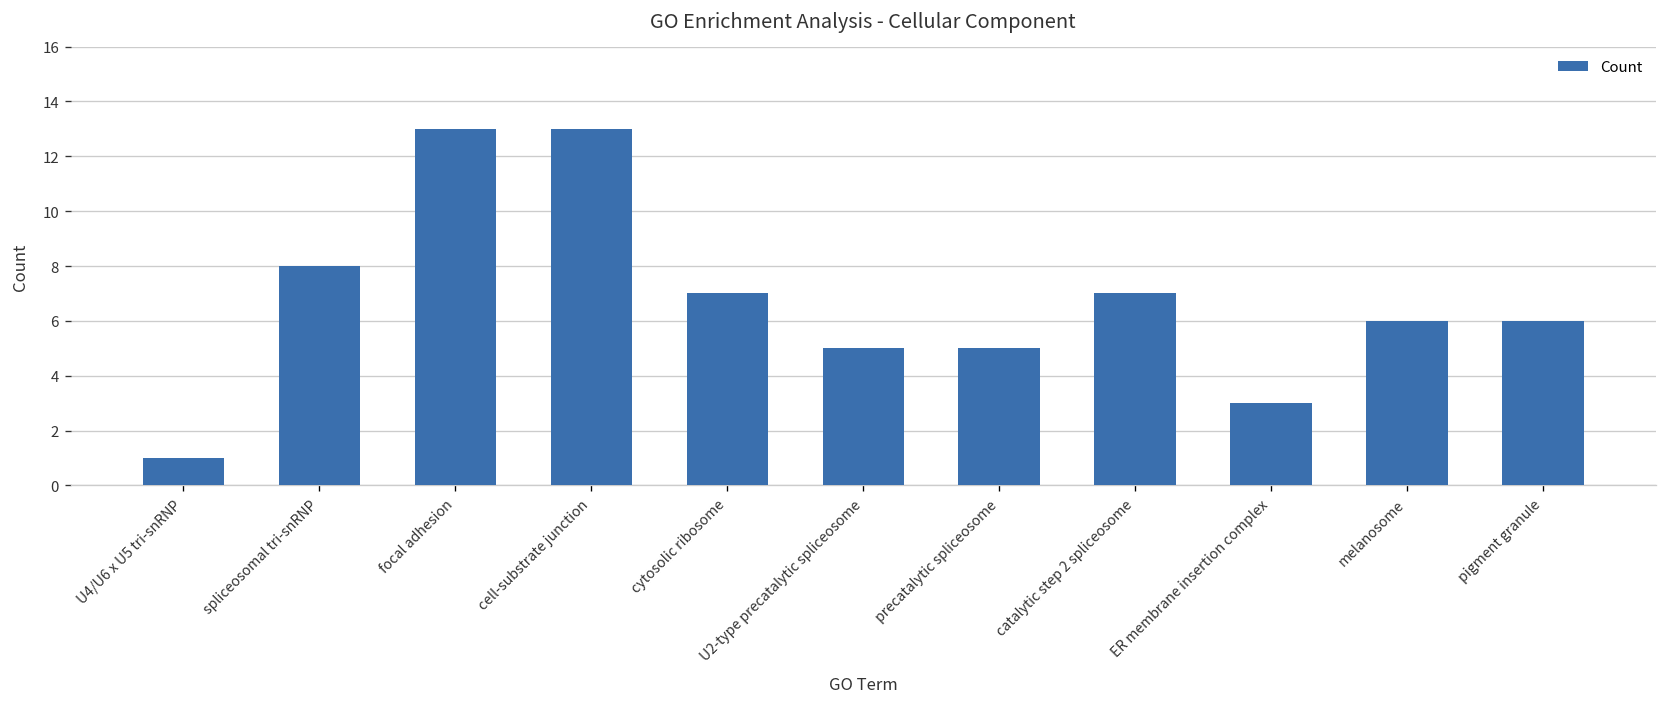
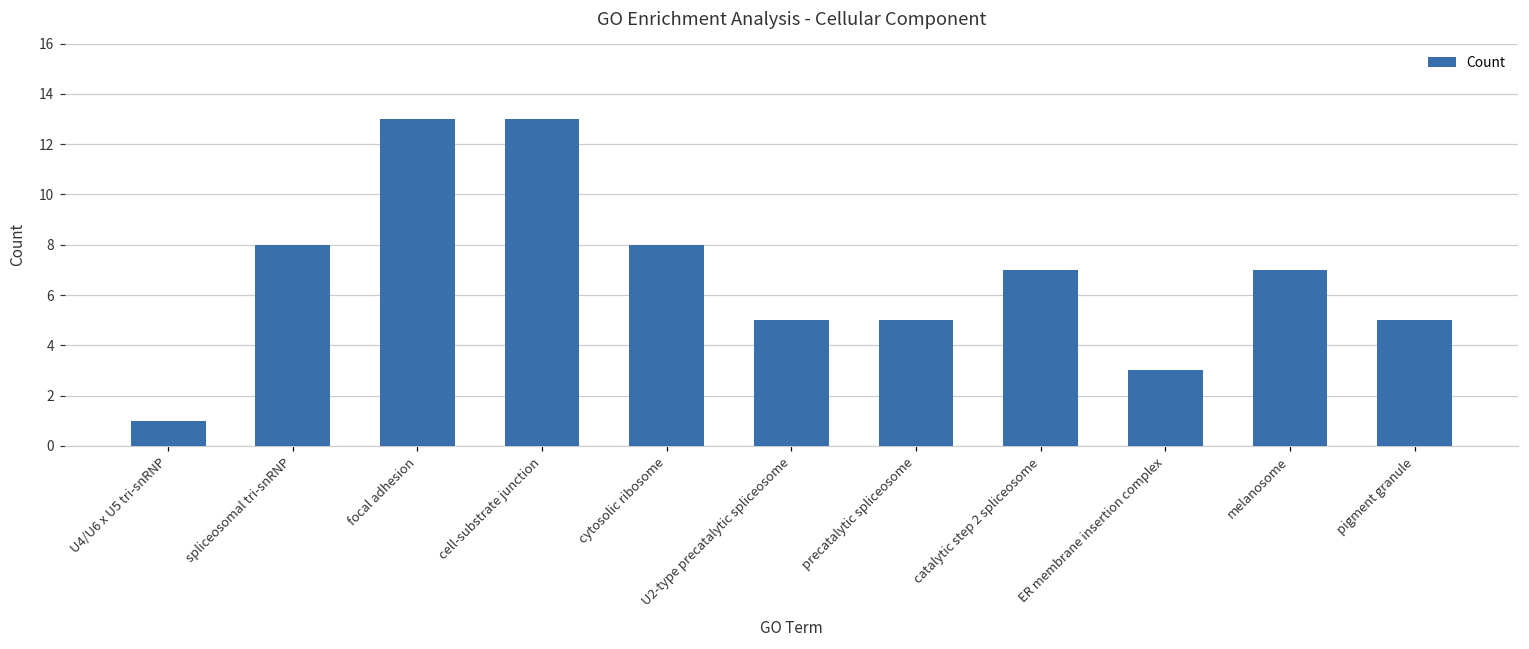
  {
    "U4/U6 x U5 tri-snRNP": 1,
    "spliceosomal tri-snRNP": 8,
    "focal adhesion": 13,
    "cell-substrate junction": 13,
-   "cytosolic ribosome": 7,
+   "cytosolic ribosome": 8,
    "U2-type precatalytic spliceosome": 5,
    "precatalytic spliceosome": 5,
    "catalytic step 2 spliceosome": 7,
    "ER membrane insertion complex": 3,
-   "melanosome": 6,
-   "pigment granule": 6
+   "melanosome": 7,
+   "pigment granule": 5
  }
